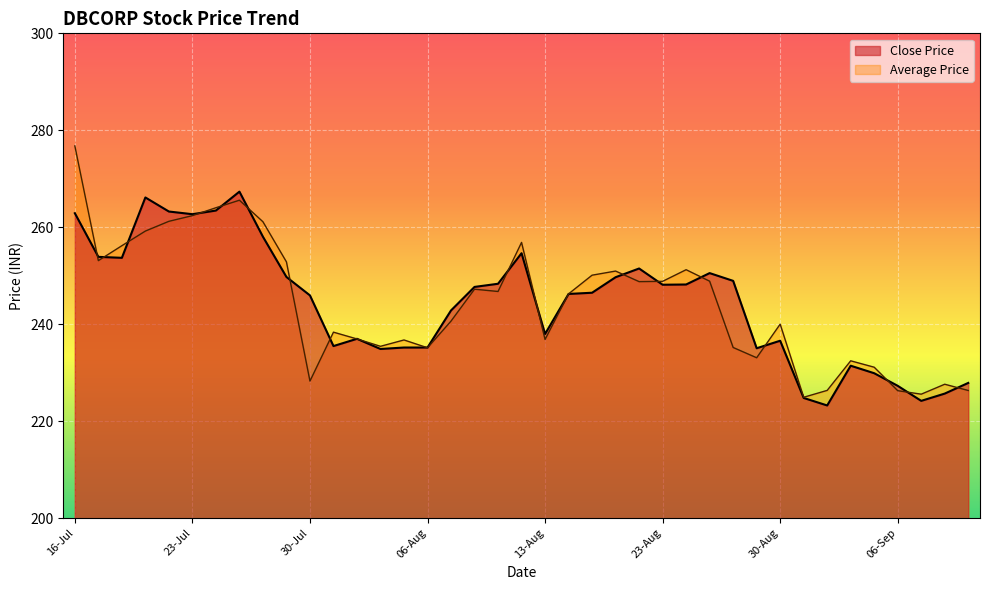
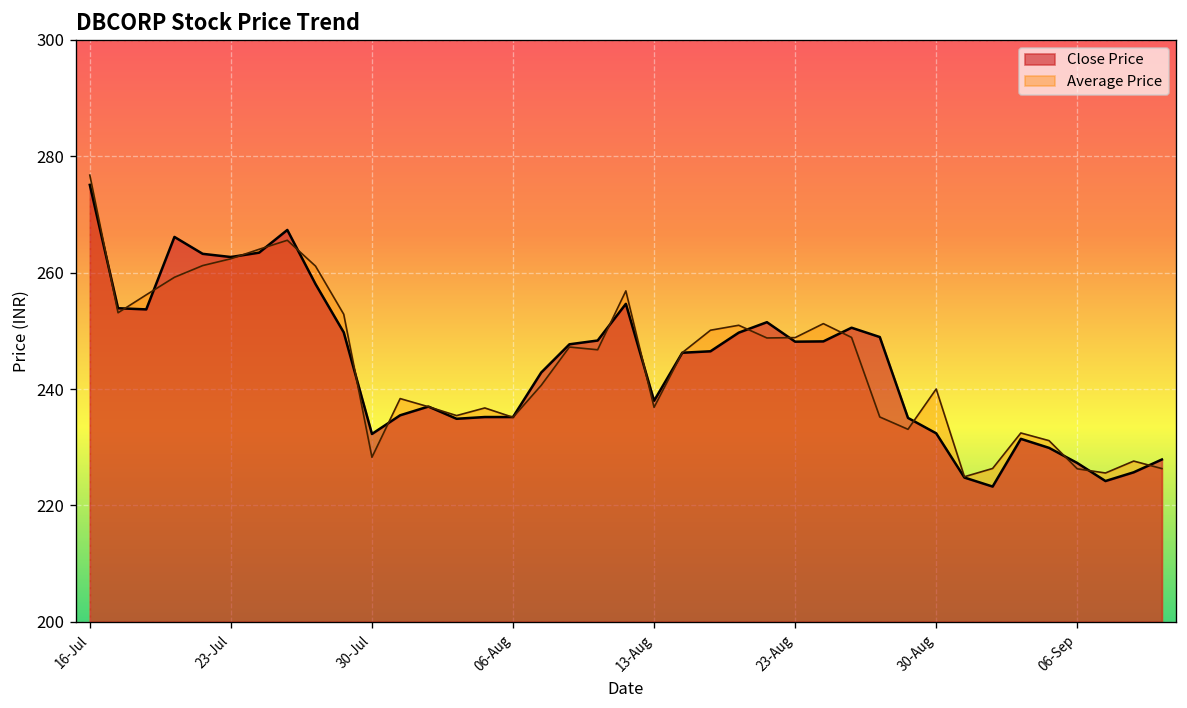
  {
    "Close Price": {
-     "16-Jul": 263,
-     "30-Jul": 246,
+     "16-Jul": 275,
+     "30-Jul": 232,
      "13-Aug": 238,
      "23-Aug": 248,
-     "30-Aug": 237,
+     "30-Aug": 232,
      "06-Sep": 227
    },
    "Average Price": {
      "16-Jul": 277,
      "30-Jul": 228,
      "13-Aug": 237,
      "23-Aug": 249,
      "30-Aug": 240,
      "06-Sep": 226
    }
  }
